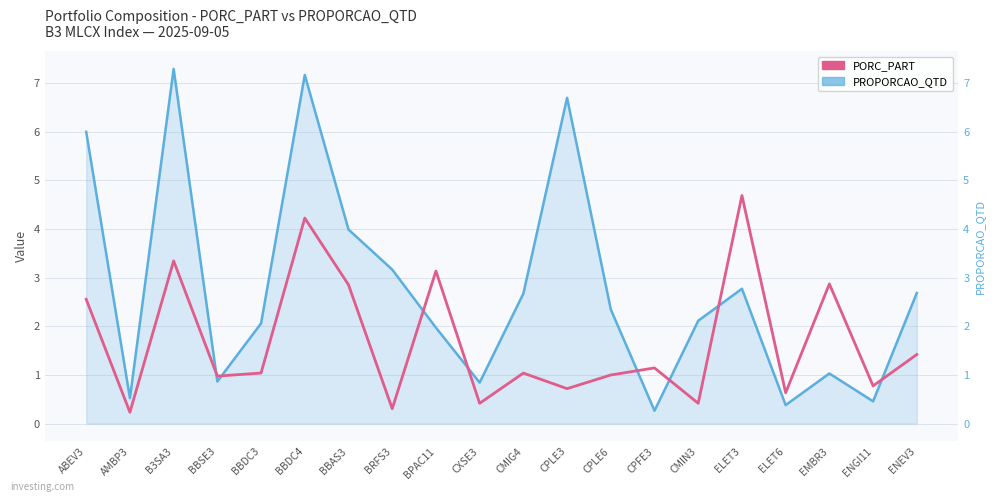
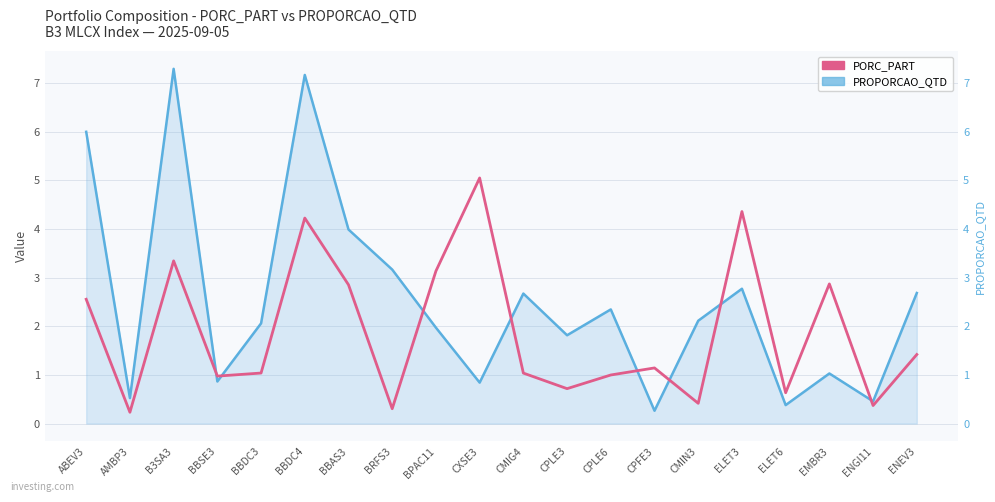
  {
    "PROPORCAO_QTD": {
      "ABEV3": 6.0,
      "AMBP3": 0.5,
      "B3SA3": 7.3,
      "BBSE3": 0.9,
      "BBDC3": 2.1,
      "BBDC4": 7.2,
      "BBAS3": 4.0,
      "BRFS3": 3.2,
      "BPAC11": 2.0,
      "CXSE3": 0.8,
      "CMIG4": 2.7,
-     "CPLE3": 6.7,
+     "CPLE3": 1.8,
      "CPLE6": 2.3,
      "CPFE3": 0.3,
      "CMIN3": 2.1,
      "ELET3": 2.8,
      "ELET6": 0.4,
      "EMBR3": 1.0,
      "ENGI11": 0.5,
      "ENEV3": 2.7
    },
    "PORC_PART": {
      "ABEV3": 2.6,
      "AMBP3": 0.2,
      "B3SA3": 3.3,
      "BBSE3": 1.0,
      "BBDC3": 1.0,
      "BBDC4": 4.2,
      "BBAS3": 2.9,
      "BRFS3": 0.3,
      "BPAC11": 3.1,
-     "CXSE3": 0.4,
+     "CXSE3": 5.0,
      "CMIG4": 1.0,
      "CPLE3": 0.7,
      "CPLE6": 1.0,
      "CPFE3": 1.1,
      "CMIN3": 0.4,
-     "ELET3": 4.7,
+     "ELET3": 4.4,
      "ELET6": 0.6,
      "EMBR3": 2.9,
-     "ENGI11": 0.8,
+     "ENGI11": 0.4,
      "ENEV3": 1.4
    }
  }
